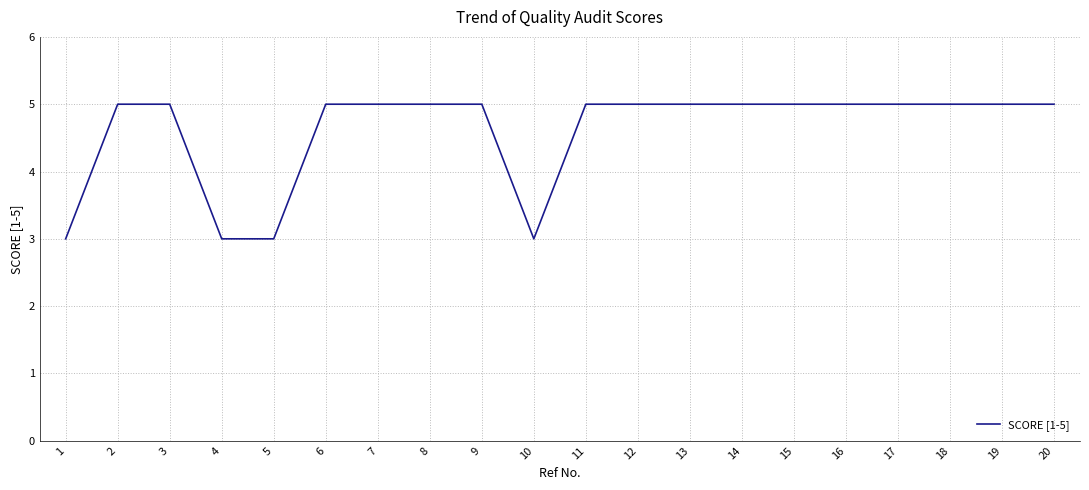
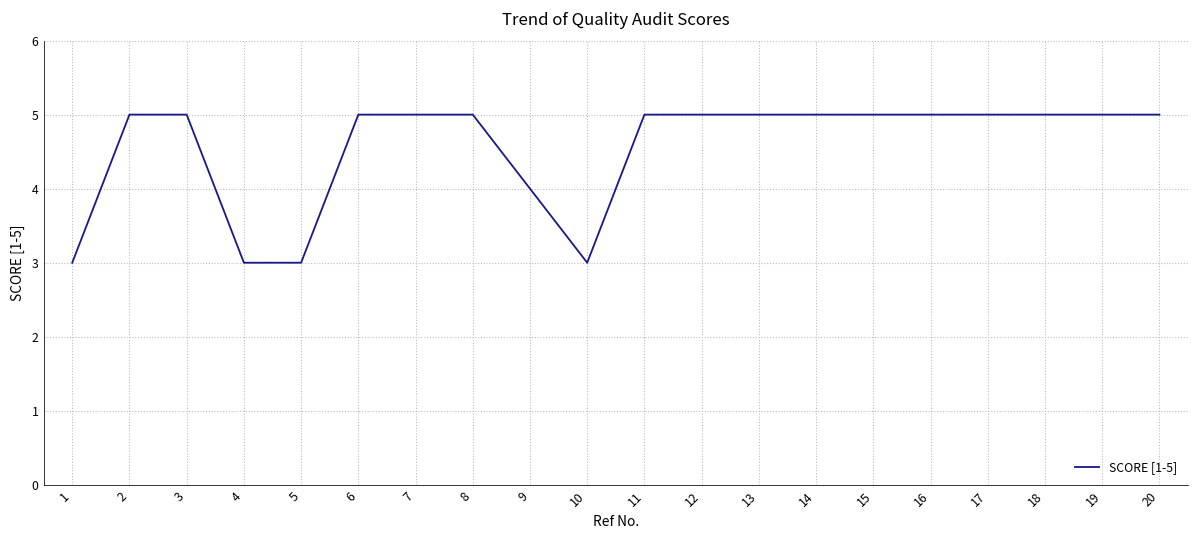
  {
    "1": 3,
    "2": 5,
    "3": 5,
    "4": 3,
    "5": 3,
    "6": 5,
    "7": 5,
    "8": 5,
-   "9": 5,
+   "9": 4,
    "10": 3,
    "11": 5,
    "12": 5,
    "13": 5,
    "14": 5,
    "15": 5,
    "16": 5,
    "17": 5,
    "18": 5,
    "19": 5,
    "20": 5
  }
